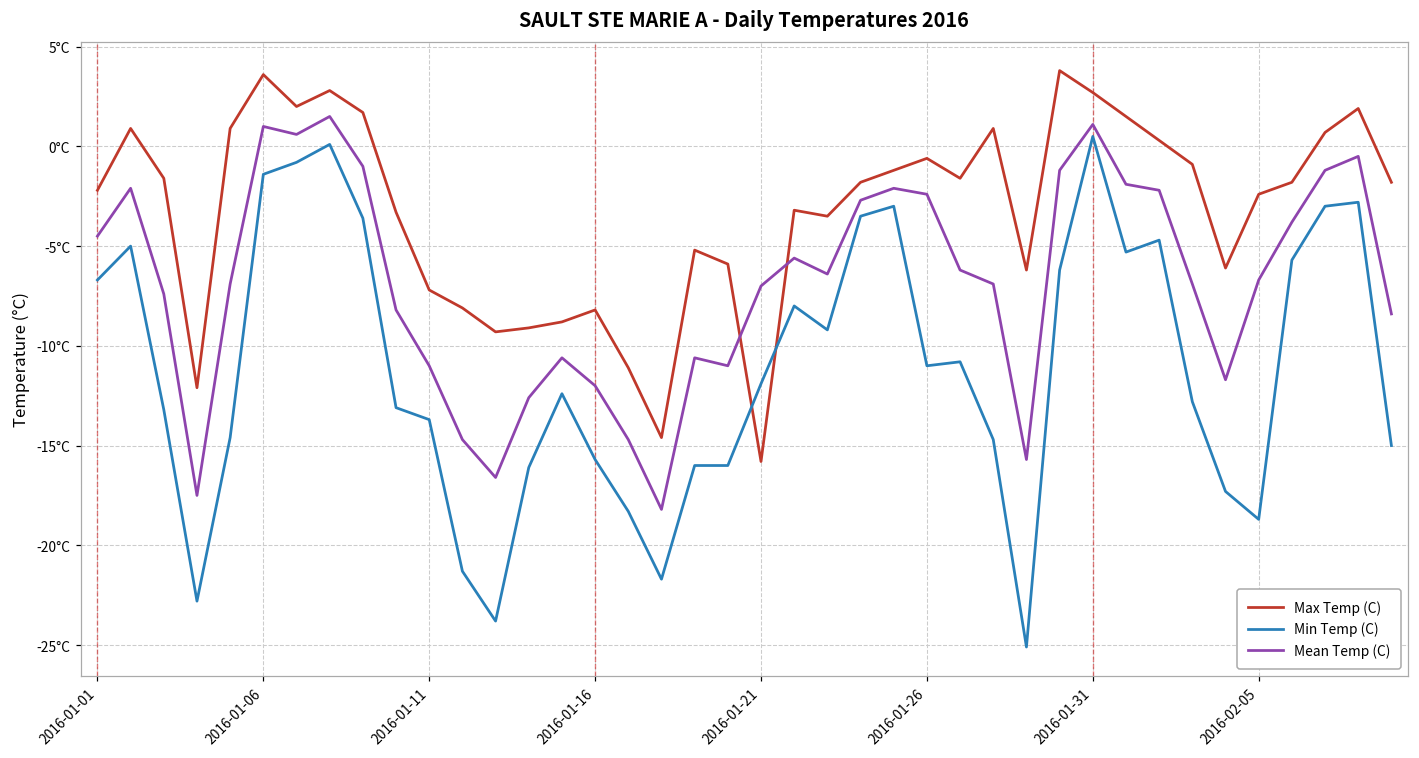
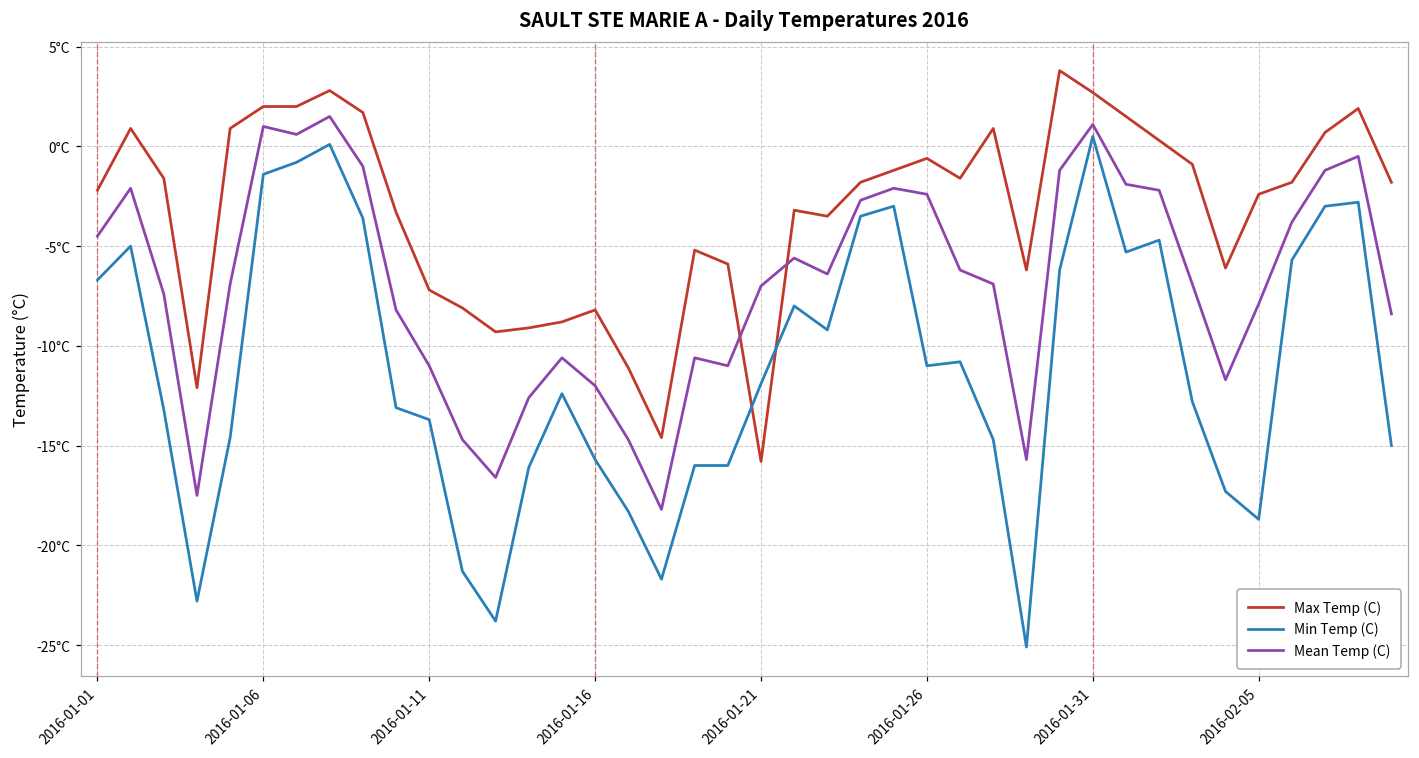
  {
    "Max Temp (C)": {
      "2016-01-01": "-2.2°C",
-     "2016-01-06": "3.6°C",
+     "2016-01-06": "2.0°C",
      "2016-01-11": "-7.2°C",
      "2016-01-16": "-8.2°C",
      "2016-01-21": "-15.8°C",
      "2016-01-26": "-0.6°C",
      "2016-01-31": "2.7°C",
      "2016-02-05": "-2.4°C"
    },
    "Min Temp (C)": {
      "2016-01-01": "-6.7°C",
      "2016-01-06": "-1.4°C",
      "2016-01-11": "-13.7°C",
      "2016-01-16": "-15.7°C",
      "2016-01-21": "-11.9°C",
      "2016-01-26": "-11.0°C",
      "2016-01-31": "0.5°C",
      "2016-02-05": "-18.7°C"
    },
    "Mean Temp (C)": {
      "2016-01-01": "-4.5°C",
      "2016-01-06": "1.0°C",
      "2016-01-11": "-11.0°C",
      "2016-01-16": "-12.0°C",
      "2016-01-21": "-7.0°C",
      "2016-01-26": "-2.4°C",
      "2016-01-31": "1.1°C",
-     "2016-02-05": "-6.7°C"
+     "2016-02-05": "-7.9°C"
    }
  }
